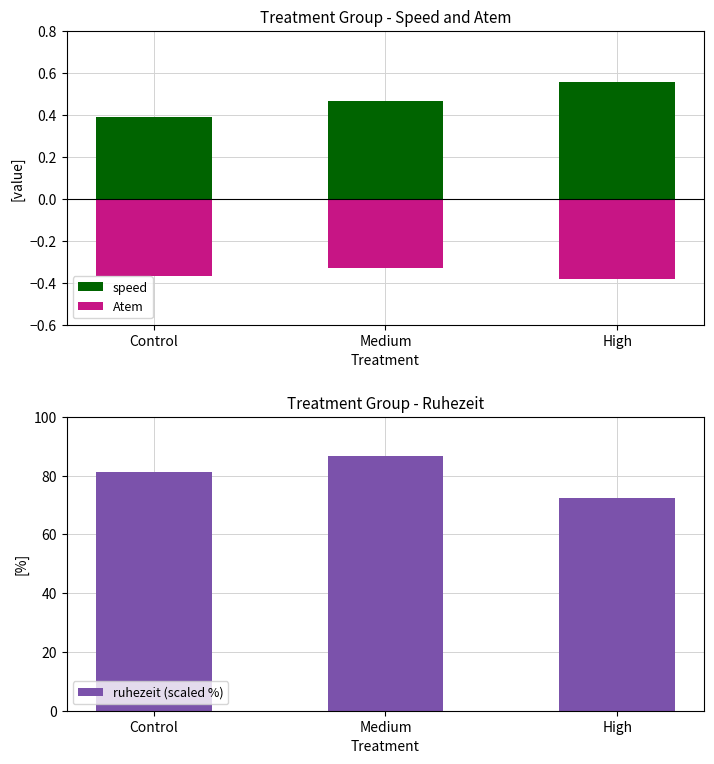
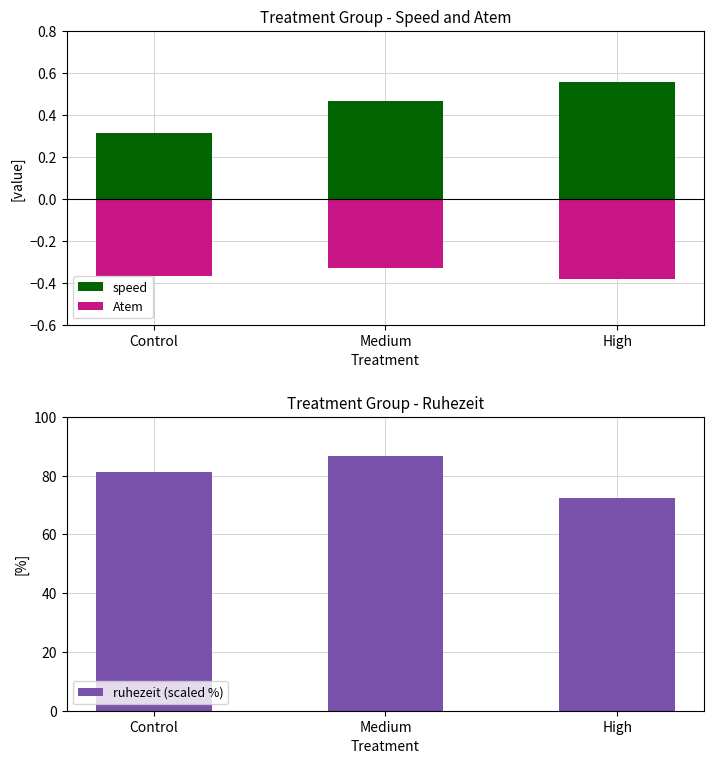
  {
    "Treatment Group - Speed and Atem": {
      "speed": {
-       "Control": 0.39,
+       "Control": 0.31,
        "Medium": 0.46,
        "High": 0.56
      },
      "Atem": {
        "Control": -0.37,
        "Medium": -0.33,
        "High": -0.38
      }
    },
    "Treatment Group - Ruhezeit": {
      "Control": 81,
      "Medium": 87,
      "High": 72
    }
  }
